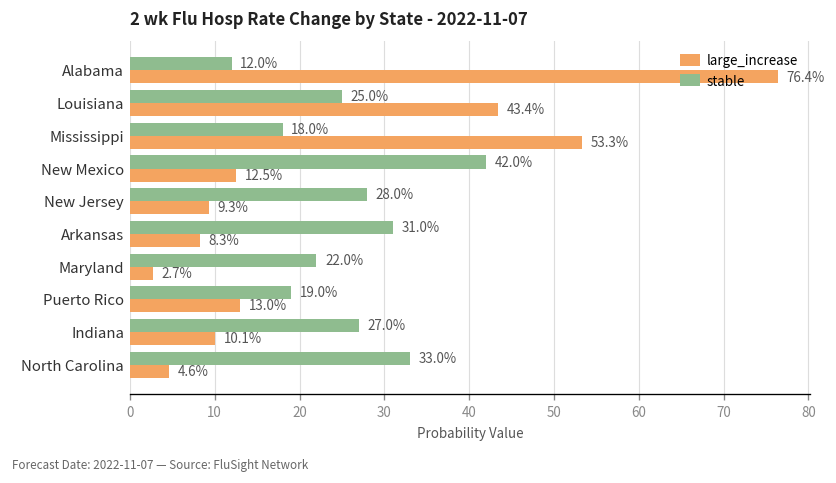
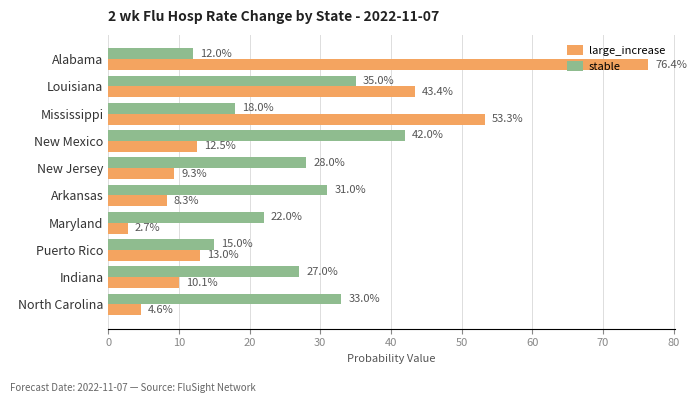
  {
    "large_increase": {
      "Alabama": "76.4%",
      "Louisiana": "43.4%",
      "Mississippi": "53.3%",
      "New Mexico": "12.5%",
      "New Jersey": "9.3%",
      "Arkansas": "8.3%",
      "Maryland": "2.7%",
      "Puerto Rico": "13.0%",
      "Indiana": "10.1%",
      "North Carolina": "4.6%"
    },
    "stable": {
      "Alabama": "12.0%",
-     "Louisiana": "25.0%",
+     "Louisiana": "35.0%",
      "Mississippi": "18.0%",
      "New Mexico": "42.0%",
      "New Jersey": "28.0%",
      "Arkansas": "31.0%",
      "Maryland": "22.0%",
-     "Puerto Rico": "19.0%",
+     "Puerto Rico": "15.0%",
      "Indiana": "27.0%",
      "North Carolina": "33.0%"
    }
  }
